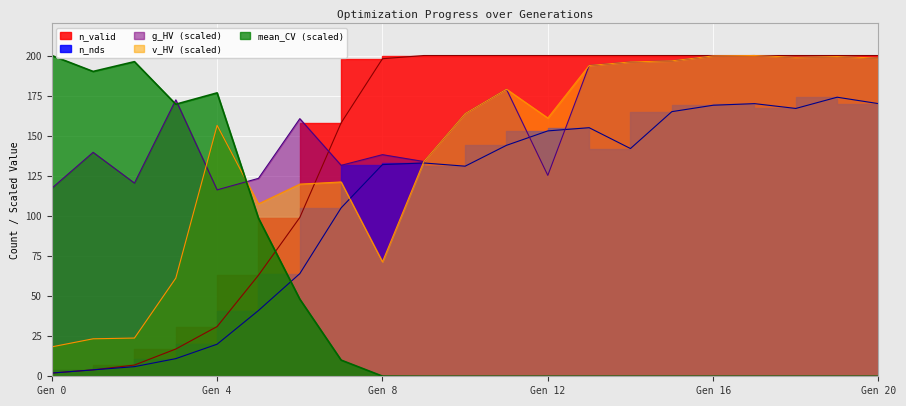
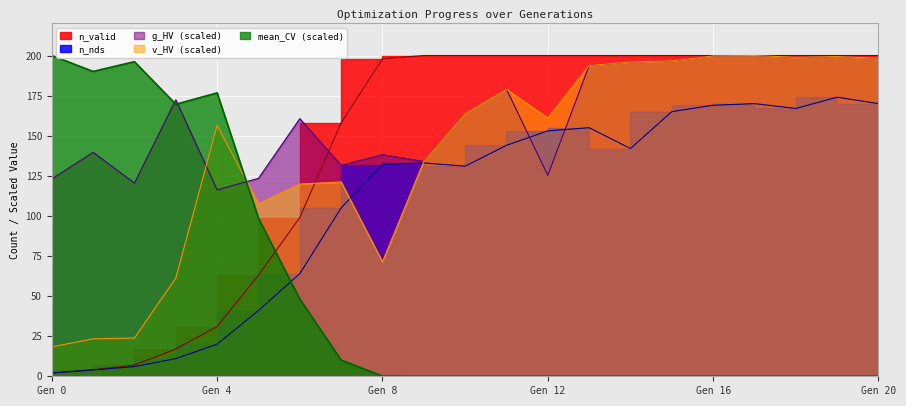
  {
    "g_HV (scaled)": {
-     "Gen 0": 117,
+     "Gen 0": 123,
      "Gen 4": 116,
      "Gen 8": 138,
      "Gen 12": 125
    },
    "v_HV (scaled)": {
      "Gen 0": 18,
      "Gen 4": 156,
      "Gen 8": 71,
      "Gen 12": 161
    },
    "mean_CV (scaled)": {
      "Gen 0": 200,
      "Gen 4": 177,
      "Gen 8": 0,
      "Gen 12": 0,
      "Gen 16": 0,
      "Gen 20": 0
    }
  }
